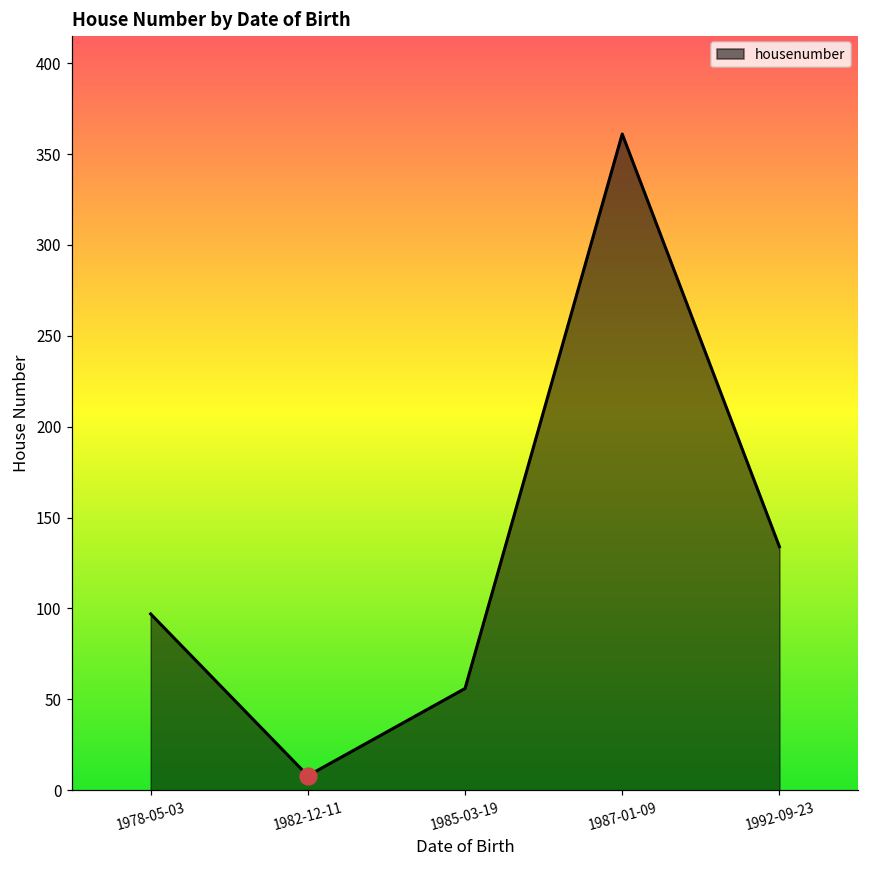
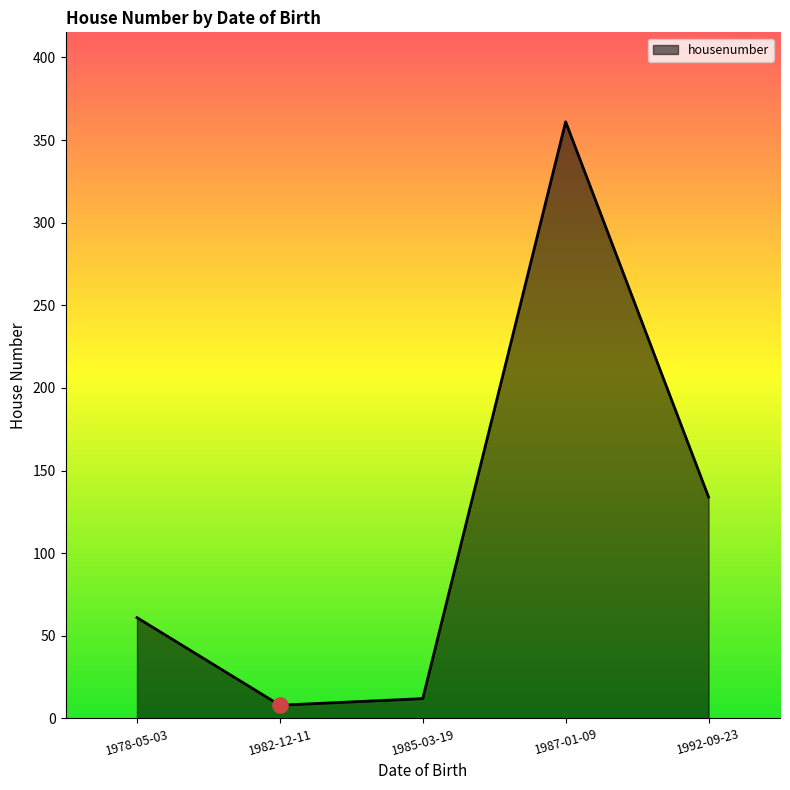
  {
    "housenumber": {
-     "1978-05-03": 97,
-     "1985-03-19": 56,
+     "1978-05-03": 61,
+     "1985-03-19": 12,
      "1987-01-09": 361,
      "1992-09-23": 134
    }
  }
